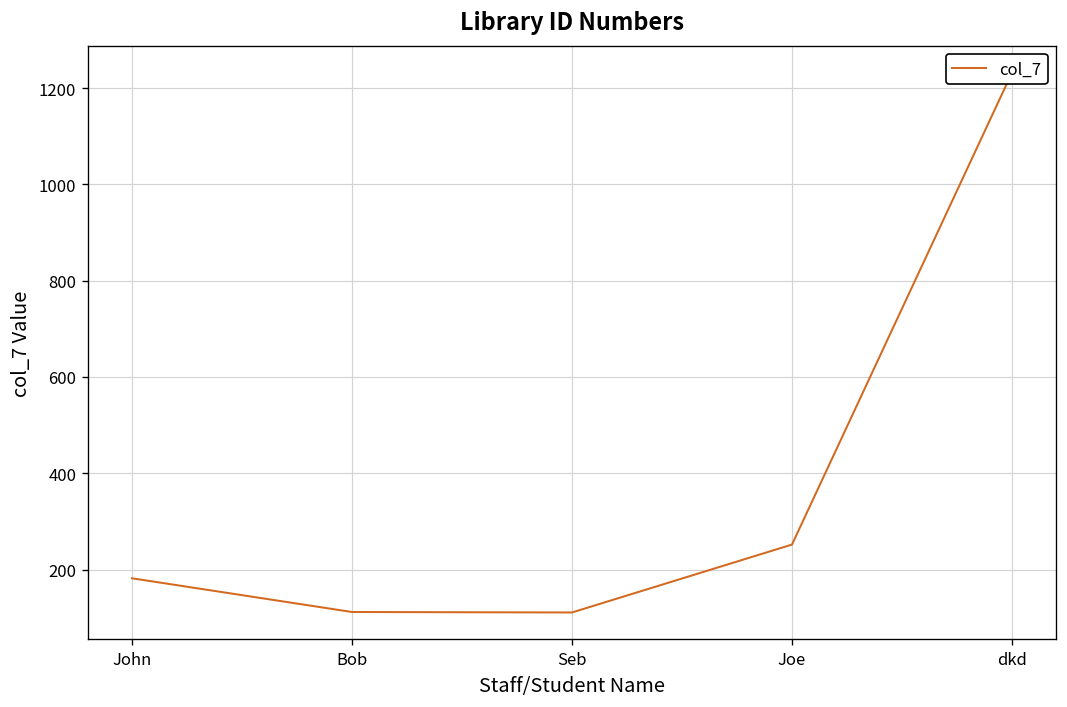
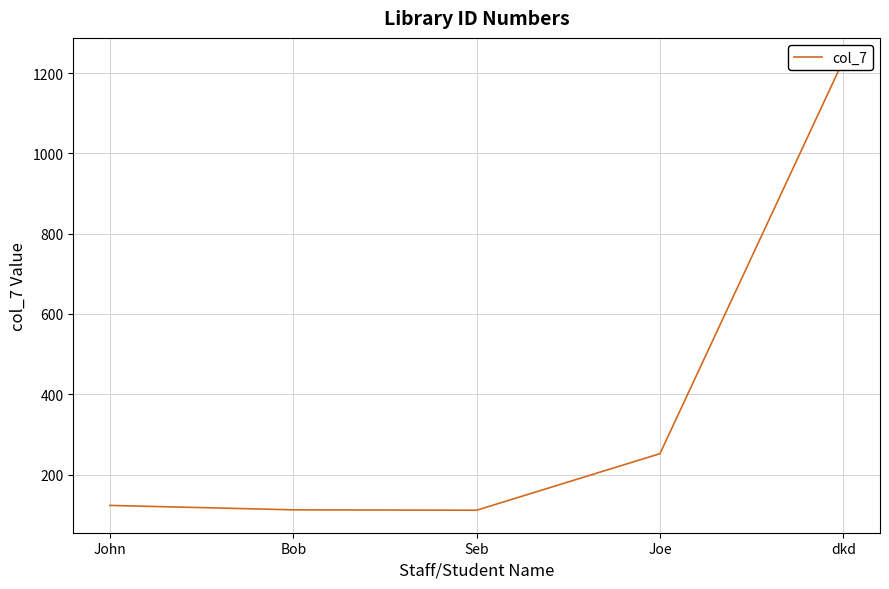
  {
-   "John": 180,
+   "John": 120,
    "Bob": 110,
    "Seb": 110,
    "Joe": 250
  }
